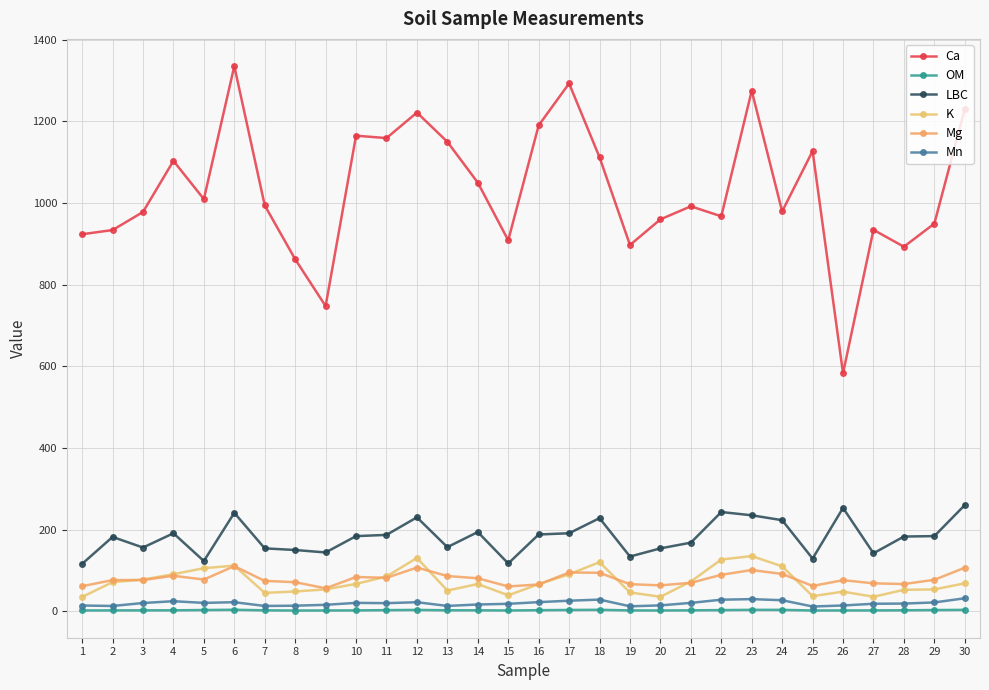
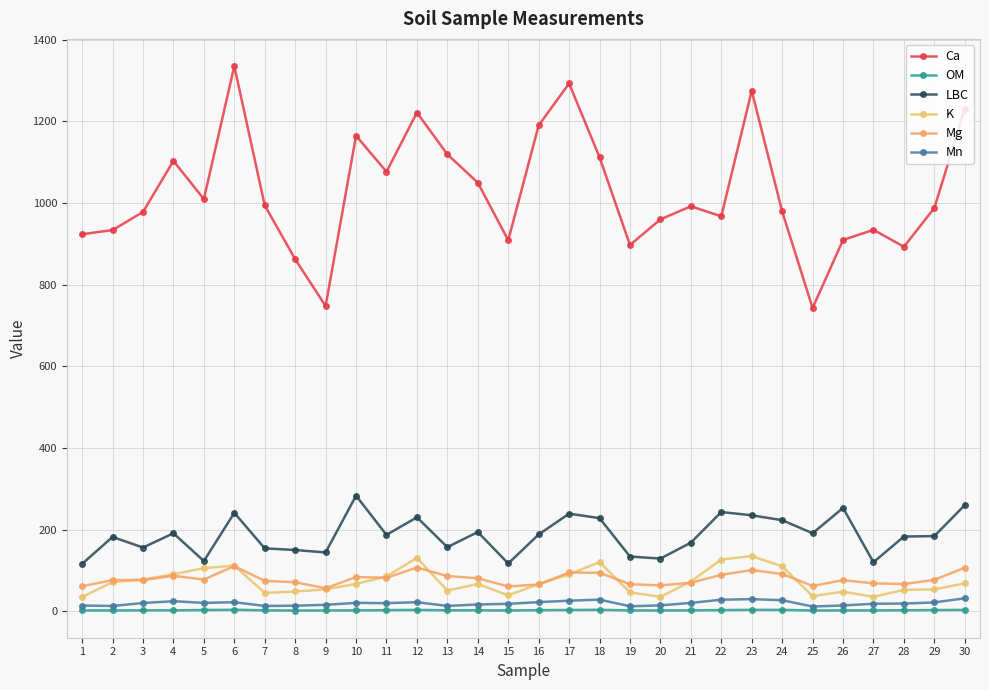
  {
    "Ca": {
      "1": 920,
      "2": 930,
      "3": 980,
      "4": 1100,
      "5": 1010,
      "6": 1340,
      "7": 990,
      "8": 860,
      "9": 750,
      "10": 1160,
-     "11": 1160,
+     "11": 1080,
      "12": 1220,
-     "13": 1150,
+     "13": 1120,
      "14": 1050,
      "15": 910,
      "16": 1190,
      "17": 1290,
      "18": 1110,
      "19": 900,
      "20": 960,
      "21": 990,
      "22": 970,
      "23": 1270,
      "24": 980,
-     "25": 1130,
-     "26": 580,
+     "25": 740,
+     "26": 910,
      "27": 930,
      "28": 890,
-     "29": 950
+     "29": 990
    },
    "LBC": {
      "1": 120,
      "2": 180,
      "3": 160,
      "4": 190,
      "5": 120,
      "6": 240,
      "7": 150,
      "8": 150,
      "9": 140,
-     "10": 180,
+     "10": 280,
      "11": 190,
      "12": 230,
      "13": 160,
      "14": 190,
      "15": 120,
      "16": 190,
-     "17": 190,
+     "17": 240,
      "18": 230,
      "19": 130,
-     "20": 150,
+     "20": 130,
      "21": 170,
      "22": 240,
      "23": 240,
      "24": 220,
-     "25": 130,
+     "25": 190,
      "26": 250,
-     "27": 140,
+     "27": 120,
      "28": 180,
      "29": 180,
      "30": 260
    }
  }
